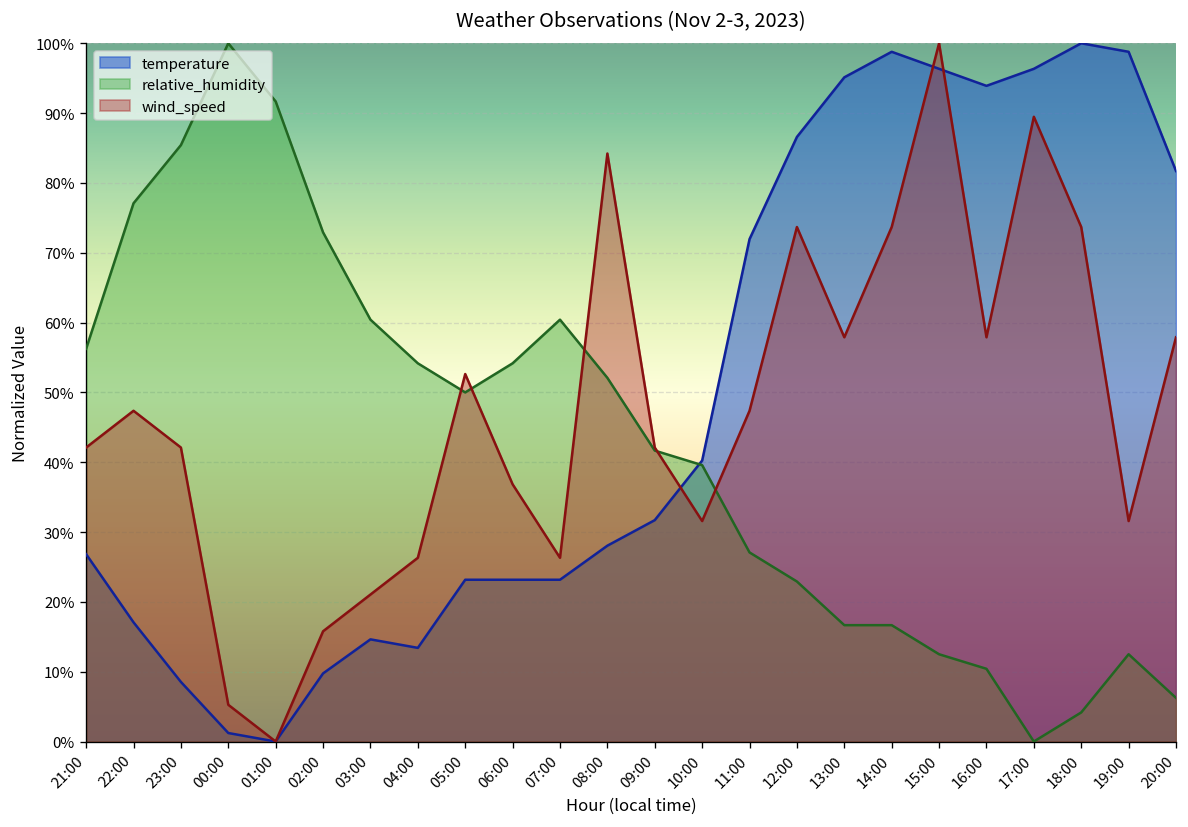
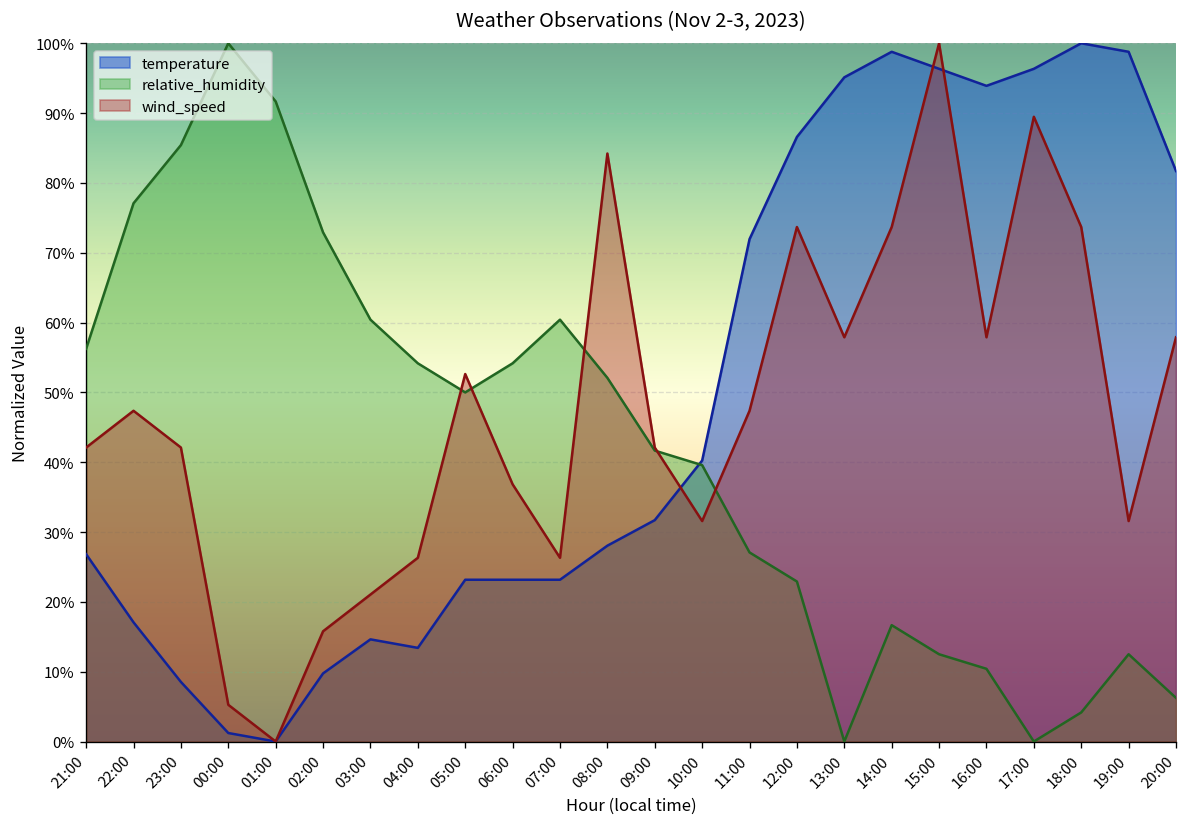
  {
    "temperature": {
      "21:00": "27%",
      "22:00": "17%",
      "23:00": "9%",
      "00:00": "1%",
      "02:00": "10%",
      "03:00": "15%",
      "04:00": "13%",
      "05:00": "23%",
      "06:00": "23%",
      "07:00": "23%",
      "08:00": "28%",
      "09:00": "32%",
      "10:00": "40%",
      "11:00": "72%",
      "12:00": "87%",
      "13:00": "95%",
      "14:00": "99%",
      "15:00": "96%",
      "16:00": "94%",
      "17:00": "96%",
      "18:00": "100%",
      "19:00": "99%",
      "20:00": "82%"
    },
    "relative_humidity": {
      "21:00": "56%",
      "22:00": "77%",
      "23:00": "85%",
      "00:00": "100%",
      "01:00": "92%",
      "02:00": "73%",
      "03:00": "60%",
      "04:00": "54%",
      "05:00": "50%",
      "06:00": "54%",
      "07:00": "60%",
      "08:00": "52%",
      "10:00": "40%",
      "11:00": "27%",
      "12:00": "23%",
-     "13:00": "17%",
+     "13:00": "0%",
      "14:00": "17%",
      "15:00": "13%",
      "16:00": "10%",
      "17:00": "0%",
      "18:00": "4%",
      "19:00": "13%",
      "20:00": "6%"
    },
    "wind_speed": {
      "21:00": "42%",
      "22:00": "47%",
      "23:00": "42%",
      "00:00": "5%",
      "02:00": "16%",
      "03:00": "21%",
      "04:00": "26%",
      "05:00": "53%",
      "06:00": "37%",
      "07:00": "26%",
      "08:00": "84%",
      "10:00": "32%",
      "11:00": "47%",
      "12:00": "74%",
      "13:00": "58%",
      "14:00": "74%",
      "15:00": "100%",
      "16:00": "58%",
      "17:00": "89%",
      "18:00": "74%",
      "19:00": "32%",
      "20:00": "58%"
    }
  }
